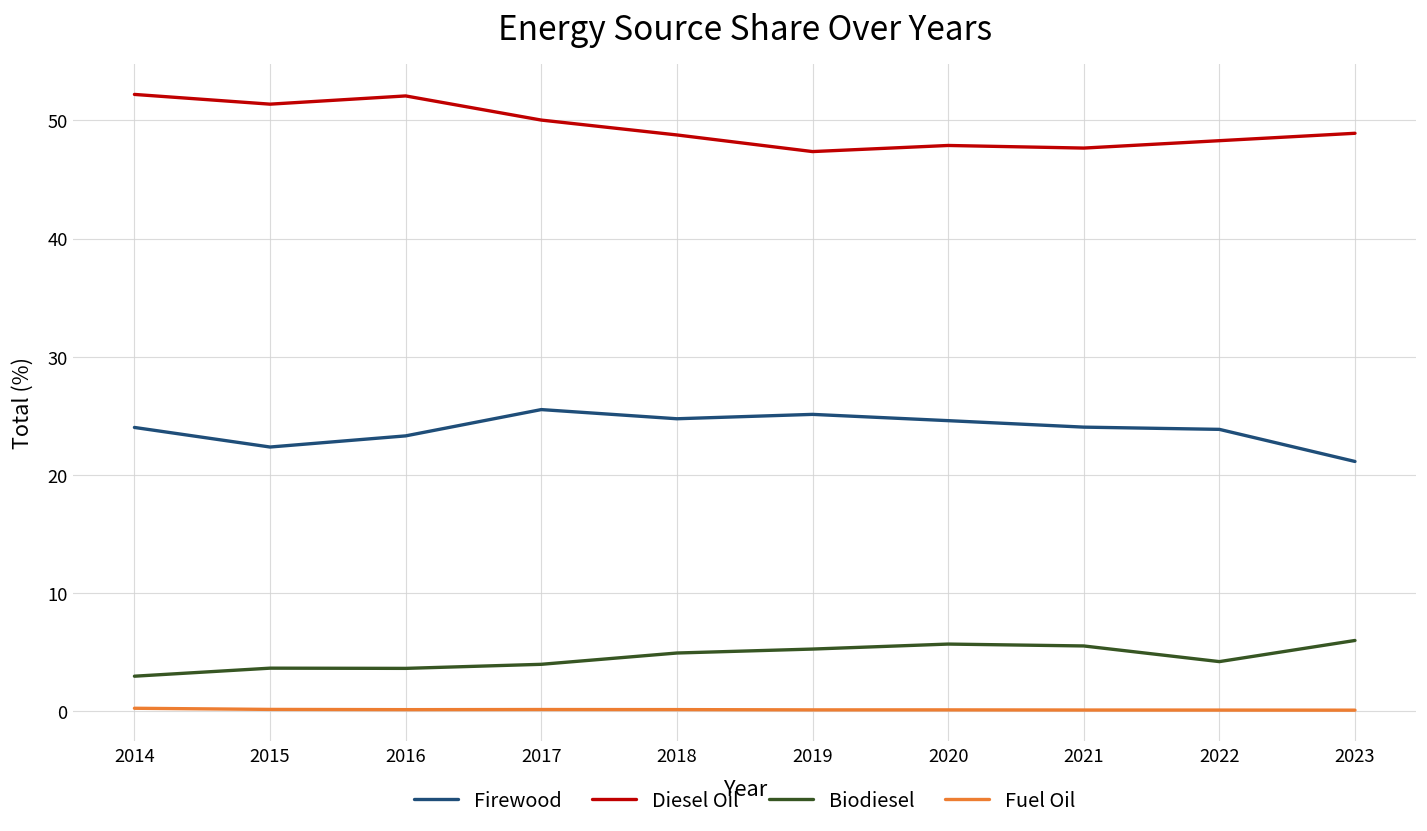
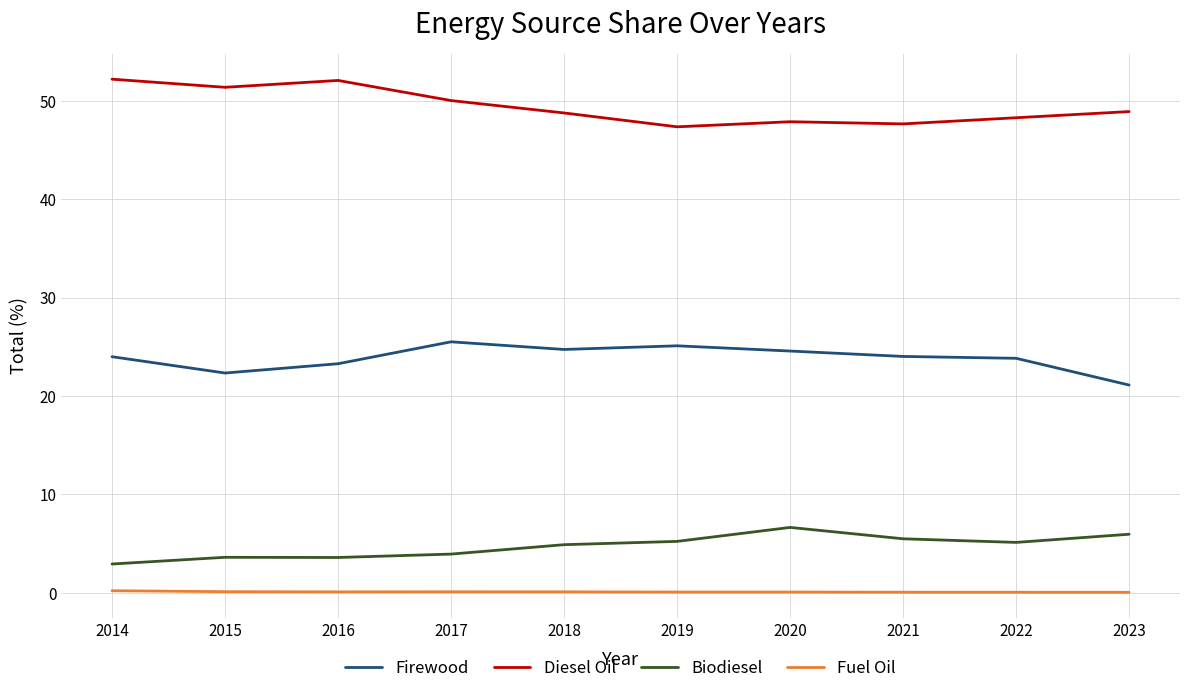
  {
    "Firewood": {
      "2014": 24,
      "2015": 22,
      "2016": 23,
      "2017": 26,
      "2018": 25,
      "2019": 25,
      "2020": 25,
      "2021": 24,
      "2022": 24,
      "2023": 21
    },
    "Diesel Oil": {
      "2014": 52,
      "2015": 51,
      "2016": 52,
      "2017": 50,
      "2018": 49,
      "2019": 47,
      "2020": 48,
      "2021": 48,
      "2022": 48,
      "2023": 49
    },
    "Biodiesel": {
      "2014": 3,
      "2015": 4,
      "2016": 4,
      "2017": 4,
      "2018": 5,
      "2019": 5,
-     "2020": 6,
+     "2020": 7,
      "2021": 5,
-     "2022": 4,
+     "2022": 5,
      "2023": 6
    },
    "Fuel Oil": {
      "2014": 0,
      "2015": 0,
      "2016": 0,
      "2017": 0,
      "2018": 0,
      "2019": 0,
      "2020": 0,
      "2021": 0,
      "2022": 0,
      "2023": 0
    }
  }
